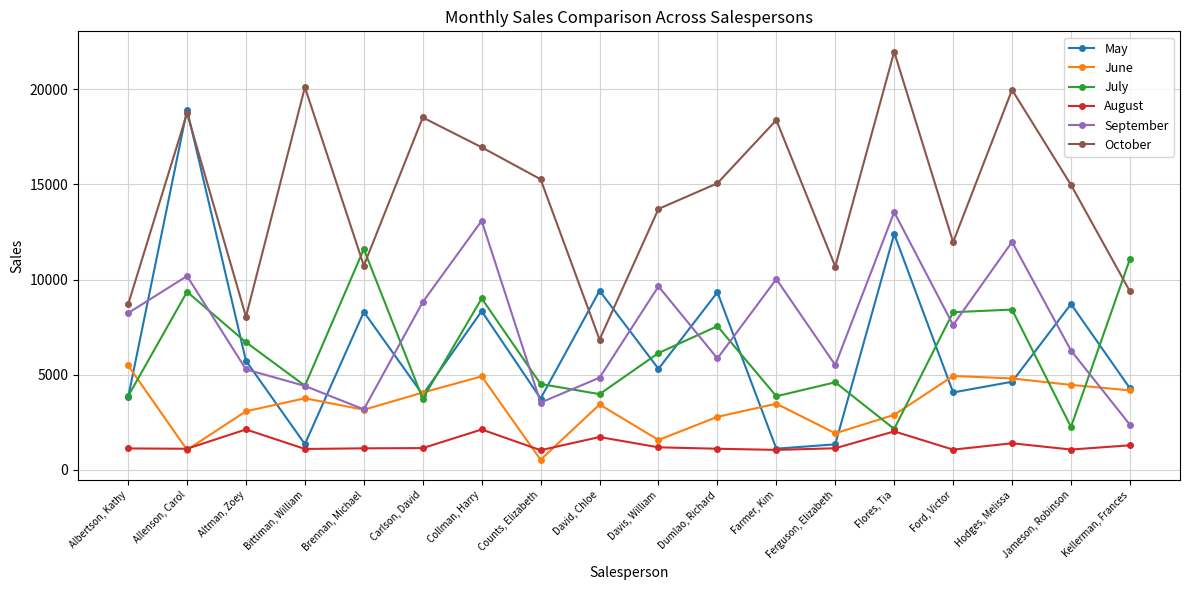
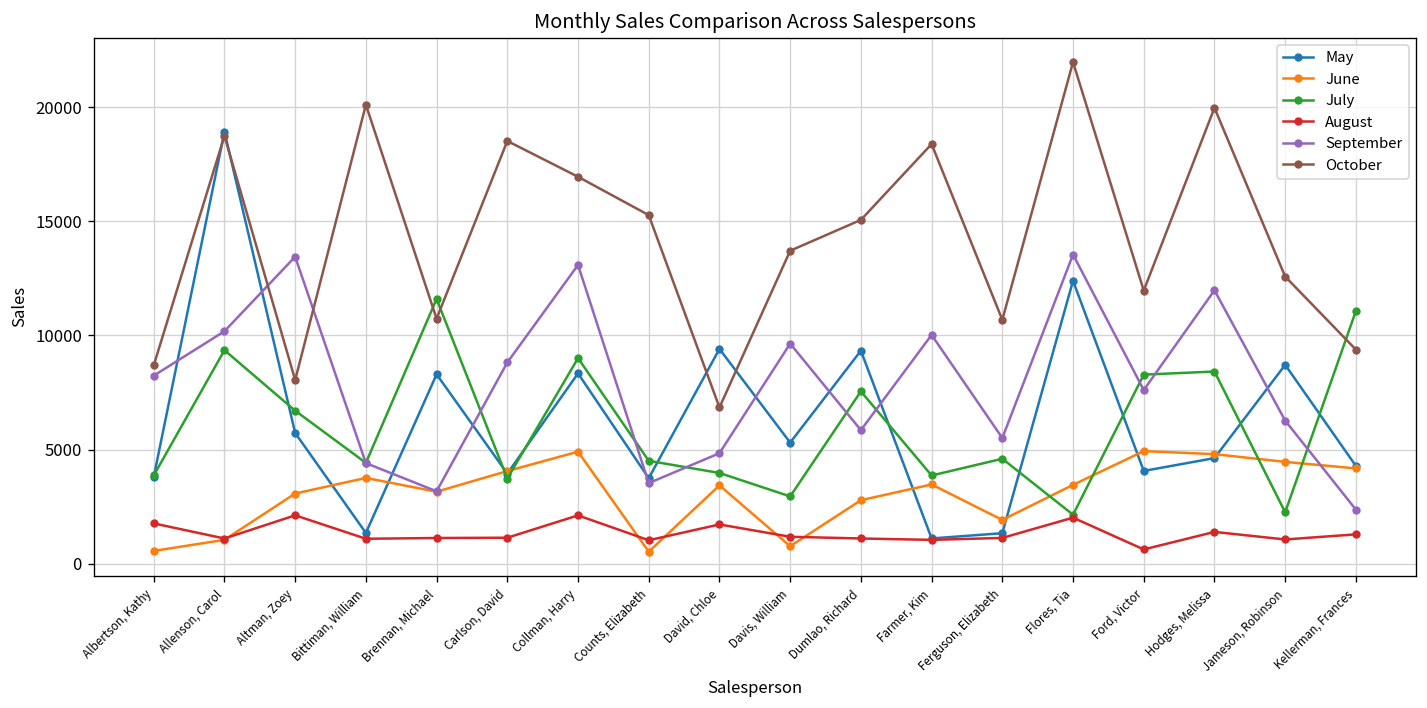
  {
    "May": {
      "Allenson, Carol": 18900,
      "Altman, Zoey": 5700,
      "Bittiman, William": 1300,
      "Brennan, Michael": 8300,
      "Collman, Harry": 8300,
      "Counts, Elizabeth": 3700,
      "David, Chloe": 9400,
      "Davis, William": 5300,
      "Dumlao, Richard": 9300,
      "Ferguson, Elizabeth": 1300,
      "Flores, Tia": 12400,
      "Ford, Victor": 4100,
      "Hodges, Melissa": 4600,
      "Jameson, Robinson": 8700
    },
    "June": {
-     "Albertson, Kathy": 5500,
+     "Albertson, Kathy": 600,
      "Altman, Zoey": 3100,
      "Bittiman, William": 3800,
      "Collman, Harry": 4900,
      "Counts, Elizabeth": 500,
      "David, Chloe": 3400,
-     "Davis, William": 1600,
+     "Davis, William": 800,
      "Dumlao, Richard": 2800,
      "Farmer, Kim": 3500,
      "Ferguson, Elizabeth": 1900,
-     "Flores, Tia": 2900,
+     "Flores, Tia": 3500,
      "Ford, Victor": 4900,
      "Hodges, Melissa": 4800,
      "Jameson, Robinson": 4500
    },
    "July": {
      "Allenson, Carol": 9400,
      "Altman, Zoey": 6700,
      "Brennan, Michael": 11600,
      "Carlson, David": 3700,
      "Collman, Harry": 9000,
      "Counts, Elizabeth": 4500,
      "David, Chloe": 4000,
-     "Davis, William": 6100,
+     "Davis, William": 2900,
      "Dumlao, Richard": 7500,
      "Farmer, Kim": 3900,
      "Ferguson, Elizabeth": 4600,
      "Ford, Victor": 8300,
      "Hodges, Melissa": 8400,
      "Jameson, Robinson": 2200,
      "Kellerman, Frances": 11100
    },
    "August": {
-     "Albertson, Kathy": 1100,
+     "Albertson, Kathy": 1800,
      "Altman, Zoey": 2100,
      "Bittiman, William": 1100,
      "Brennan, Michael": 1100,
      "Carlson, David": 1100,
      "Collman, Harry": 2100,
      "Counts, Elizabeth": 1000,
      "David, Chloe": 1700,
      "Davis, William": 1200,
      "Dumlao, Richard": 1100,
      "Ferguson, Elizabeth": 1100,
-     "Ford, Victor": 1100,
+     "Ford, Victor": 600,
      "Hodges, Melissa": 1400,
      "Jameson, Robinson": 1100,
      "Kellerman, Frances": 1300
    },
    "September": {
      "Albertson, Kathy": 8200,
      "Allenson, Carol": 10200,
-     "Altman, Zoey": 5300,
+     "Altman, Zoey": 13500,
      "Carlson, David": 8800,
      "Collman, Harry": 13100,
      "Counts, Elizabeth": 3500,
      "David, Chloe": 4800,
      "Davis, William": 9600,
      "Dumlao, Richard": 5900,
      "Farmer, Kim": 10000,
      "Ferguson, Elizabeth": 5500,
      "Flores, Tia": 13500,
      "Ford, Victor": 7600,
      "Hodges, Melissa": 12000,
      "Jameson, Robinson": 6300,
      "Kellerman, Frances": 2400
    },
    "October": {
      "Albertson, Kathy": 8700,
      "Allenson, Carol": 18700,
      "Altman, Zoey": 8000,
      "Bittiman, William": 20100,
      "Brennan, Michael": 10700,
      "Carlson, David": 18500,
      "Collman, Harry": 17000,
      "Counts, Elizabeth": 15300,
      "David, Chloe": 6800,
      "Davis, William": 13700,
      "Dumlao, Richard": 15100,
      "Farmer, Kim": 18400,
      "Ferguson, Elizabeth": 10700,
      "Flores, Tia": 22000,
      "Ford, Victor": 12000,
      "Hodges, Melissa": 20000,
-     "Jameson, Robinson": 15000,
+     "Jameson, Robinson": 12600,
      "Kellerman, Frances": 9400
    }
  }
